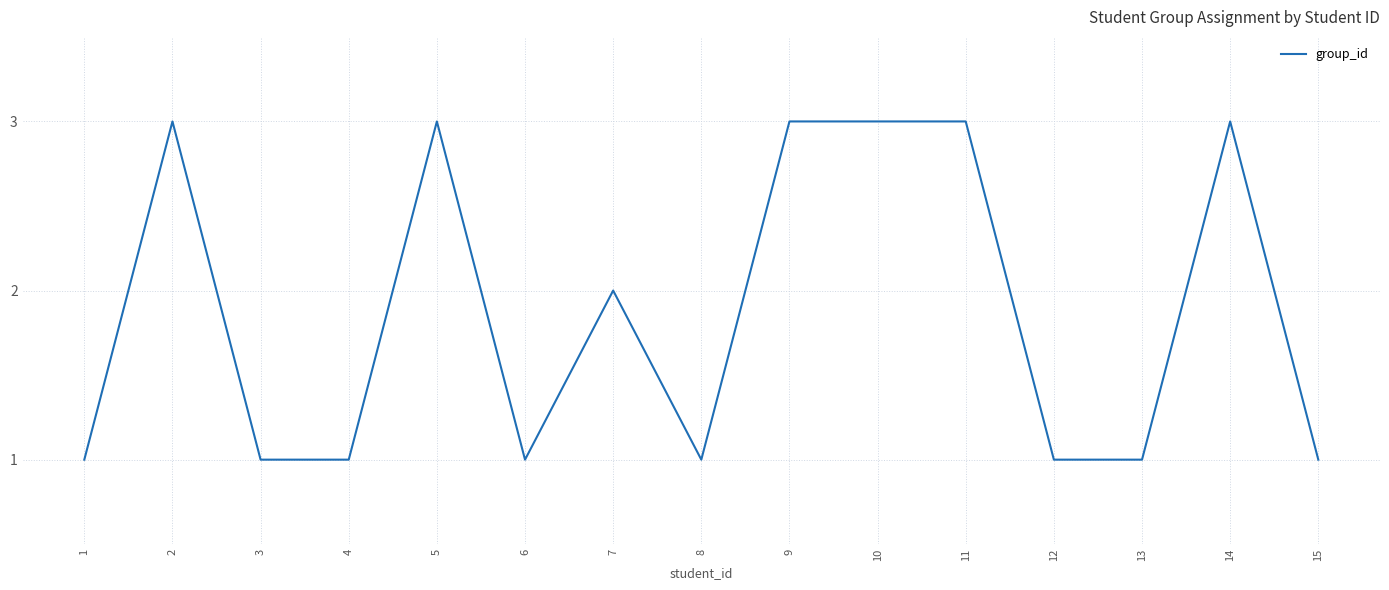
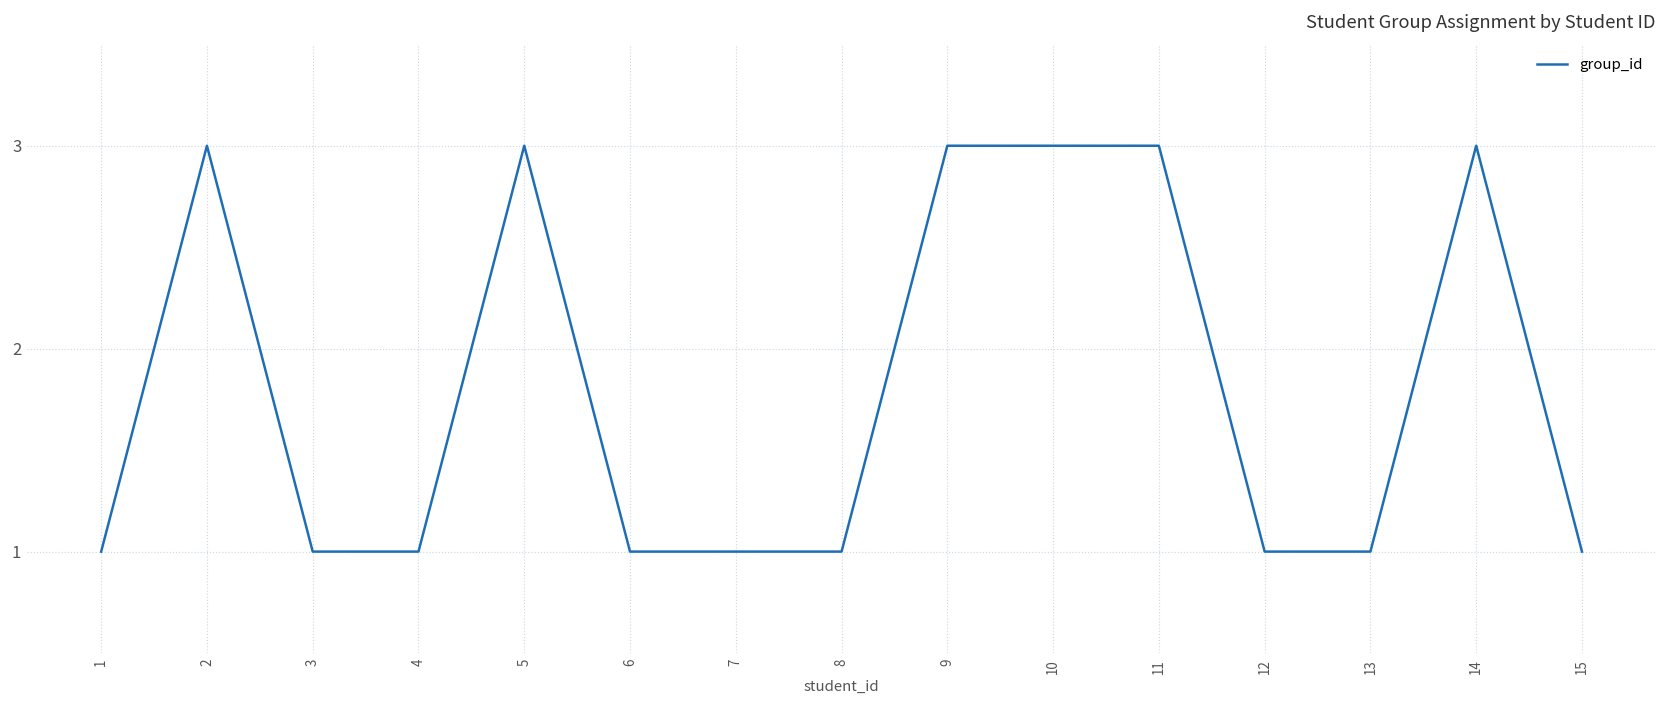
  {
    "1": 1,
    "2": 3,
    "3": 1,
    "4": 1,
    "5": 3,
    "6": 1,
-   "7": 2,
+   "7": 1,
    "8": 1,
    "9": 3,
    "10": 3,
    "11": 3,
    "12": 1,
    "13": 1,
    "14": 3,
    "15": 1
  }
